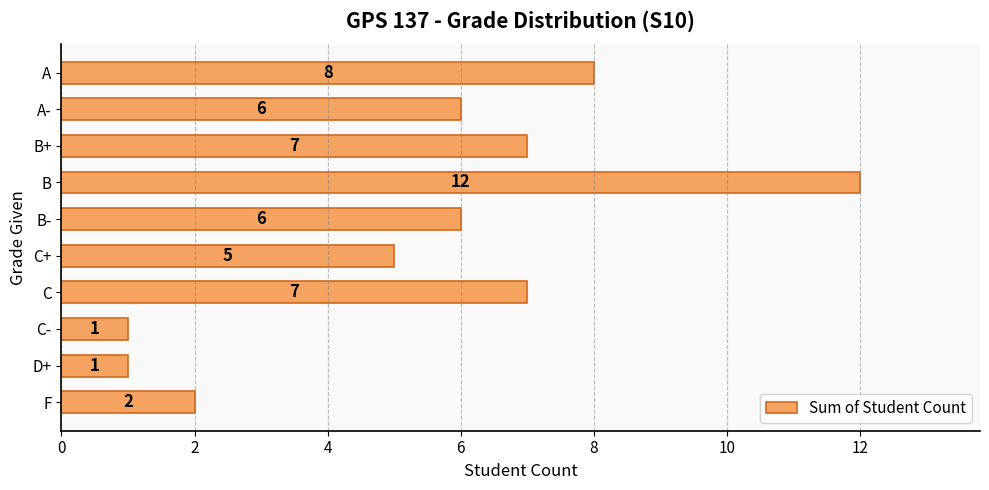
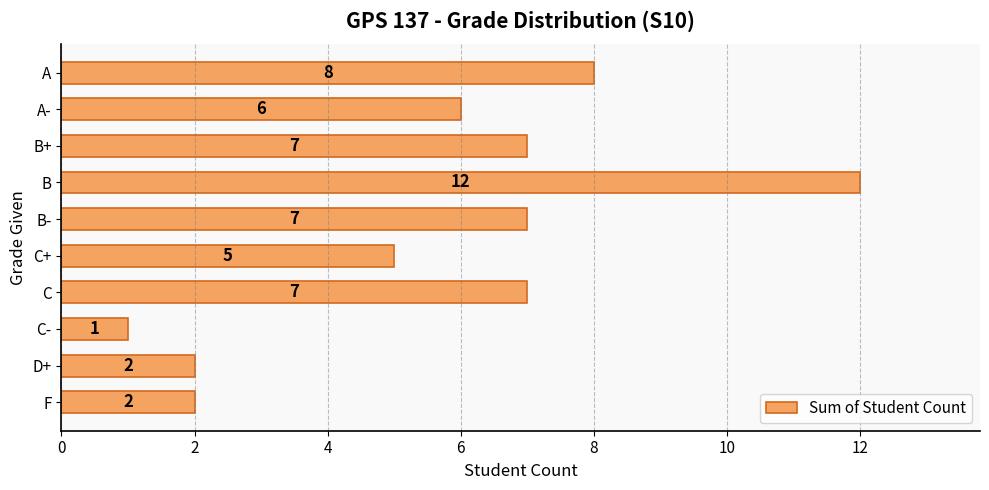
  {
    "A": 8,
    "A-": 6,
    "B+": 7,
    "B": 12,
-   "B-": 6,
+   "B-": 7,
    "C+": 5,
    "C": 7,
    "C-": 1,
-   "D+": 1,
+   "D+": 2,
    "F": 2
  }
